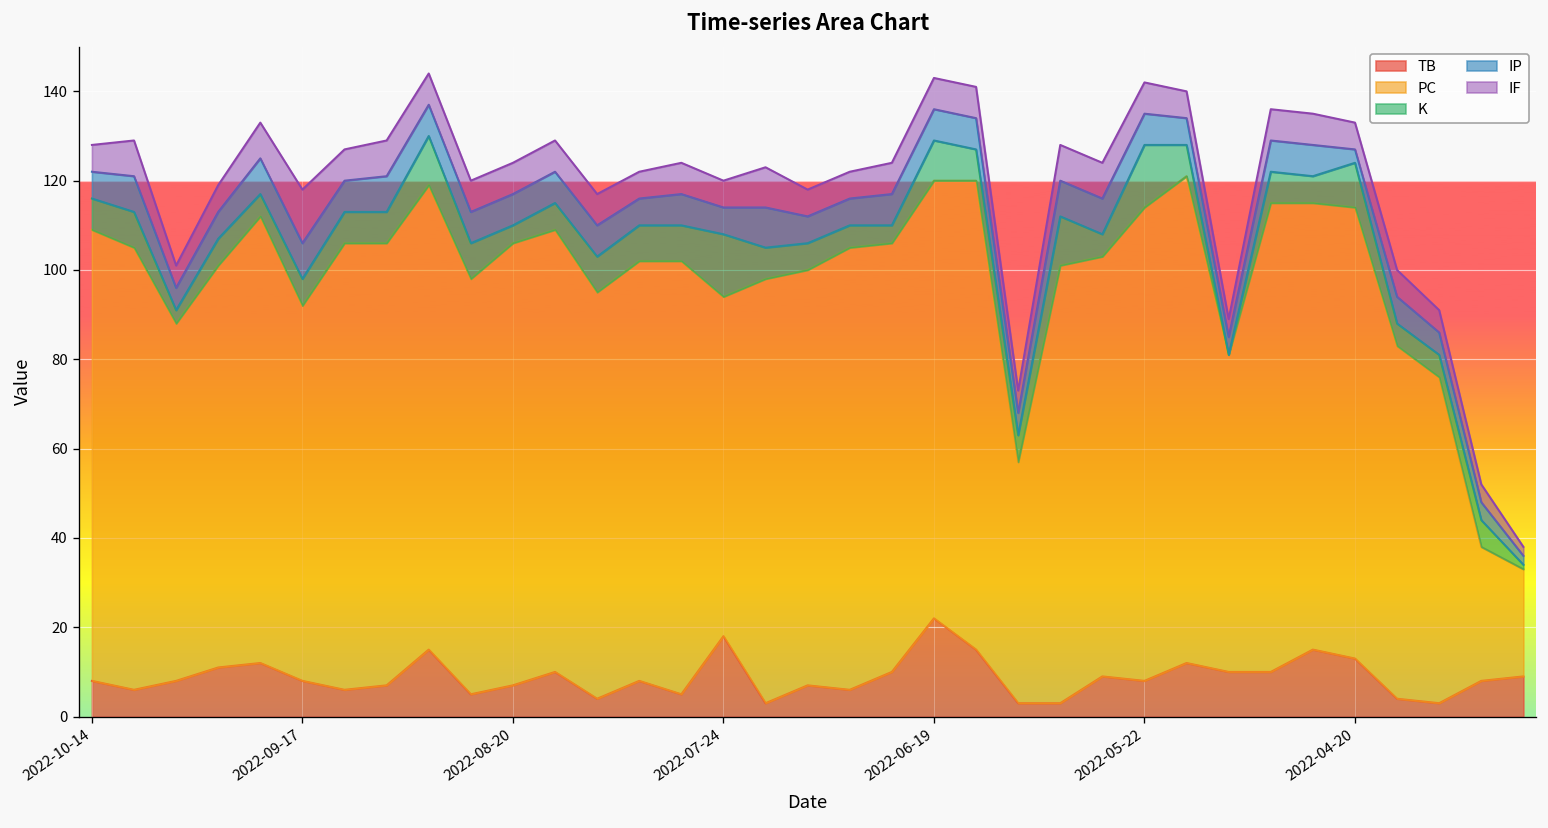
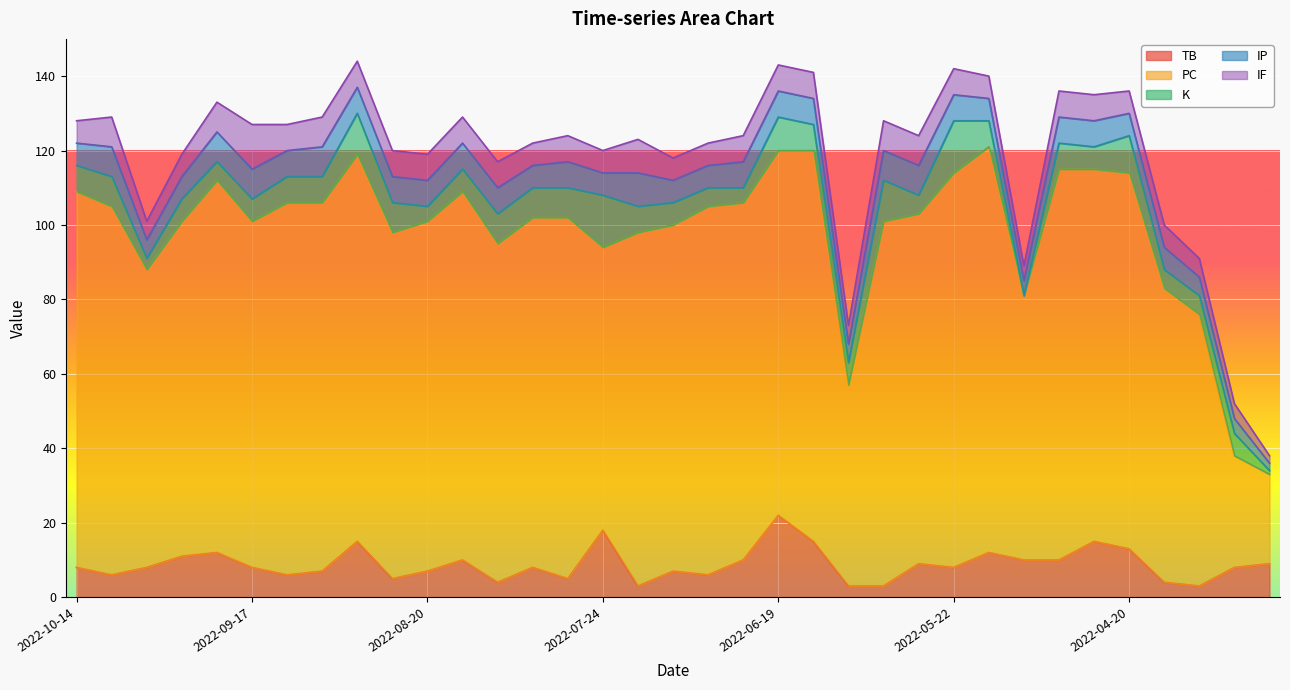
  {
    "TB": {
      "2022-10-14": 8,
      "2022-09-17": 8,
      "2022-08-20": 7,
      "2022-07-24": 18,
      "2022-06-19": 22,
      "2022-05-22": 8,
      "2022-04-20": 13
    },
    "PC": {
      "2022-10-14": 101,
-     "2022-09-17": 84,
-     "2022-08-20": 99,
+     "2022-09-17": 93,
+     "2022-08-20": 94,
      "2022-07-24": 76,
      "2022-06-19": 98,
      "2022-05-22": 106,
      "2022-04-20": 101
    },
    "K": {
      "2022-10-14": 7,
      "2022-09-17": 6,
      "2022-08-20": 4,
      "2022-07-24": 14,
      "2022-06-19": 9,
      "2022-05-22": 14,
      "2022-04-20": 10
    },
    "IP": {
      "2022-10-14": 6,
      "2022-09-17": 8,
      "2022-08-20": 7,
      "2022-07-24": 6,
      "2022-06-19": 7,
      "2022-05-22": 7,
-     "2022-04-20": 3
+     "2022-04-20": 6
    },
    "IF": {
      "2022-10-14": 6,
      "2022-09-17": 12,
      "2022-08-20": 7,
      "2022-07-24": 6,
      "2022-06-19": 7,
      "2022-05-22": 7,
      "2022-04-20": 6
    }
  }
